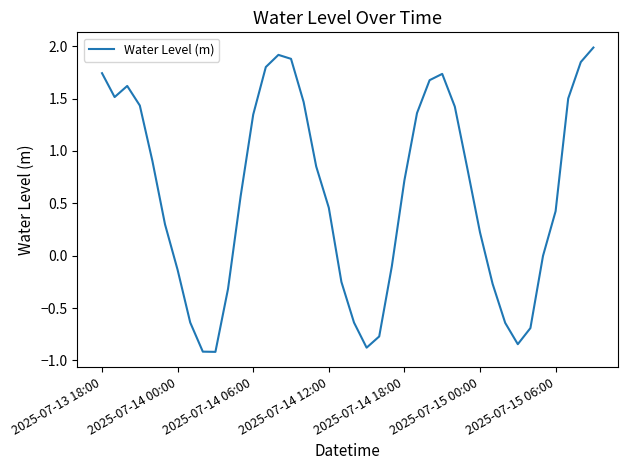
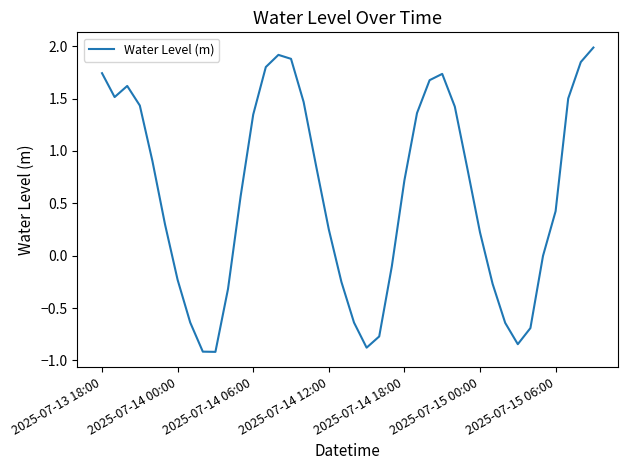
  {
    "2025-07-13 18:00": 1.74,
-   "2025-07-14 00:00": -0.14,
+   "2025-07-14 00:00": -0.23,
    "2025-07-14 06:00": 1.35,
-   "2025-07-14 12:00": 0.46,
+   "2025-07-14 12:00": 0.25,
    "2025-07-14 18:00": 0.72,
    "2025-07-15 00:00": 0.22,
    "2025-07-15 06:00": 0.42
  }
